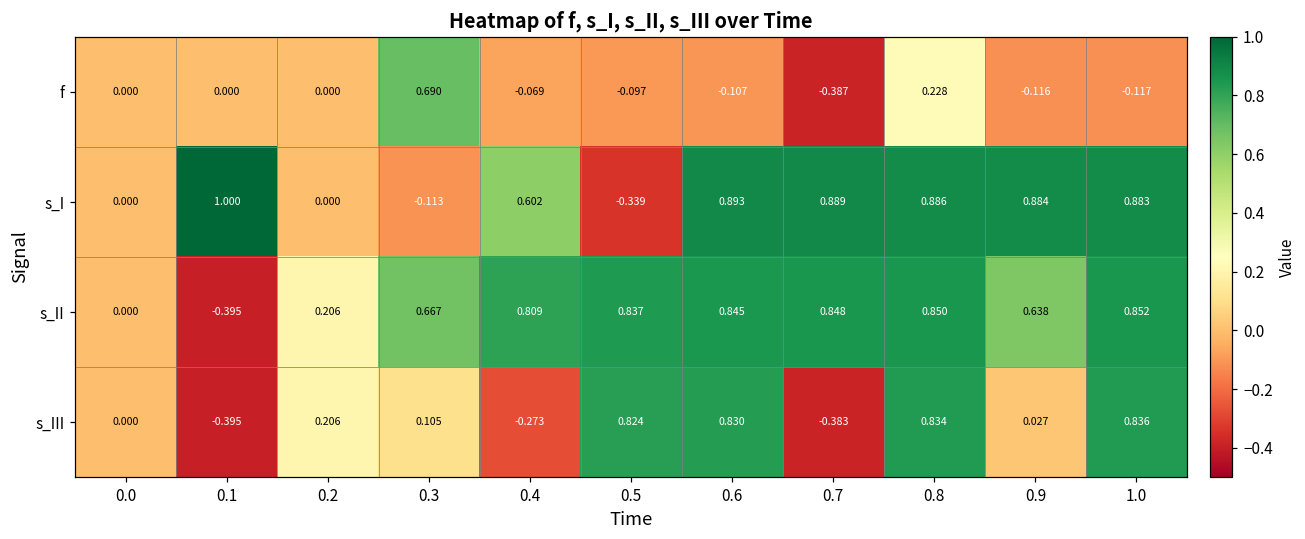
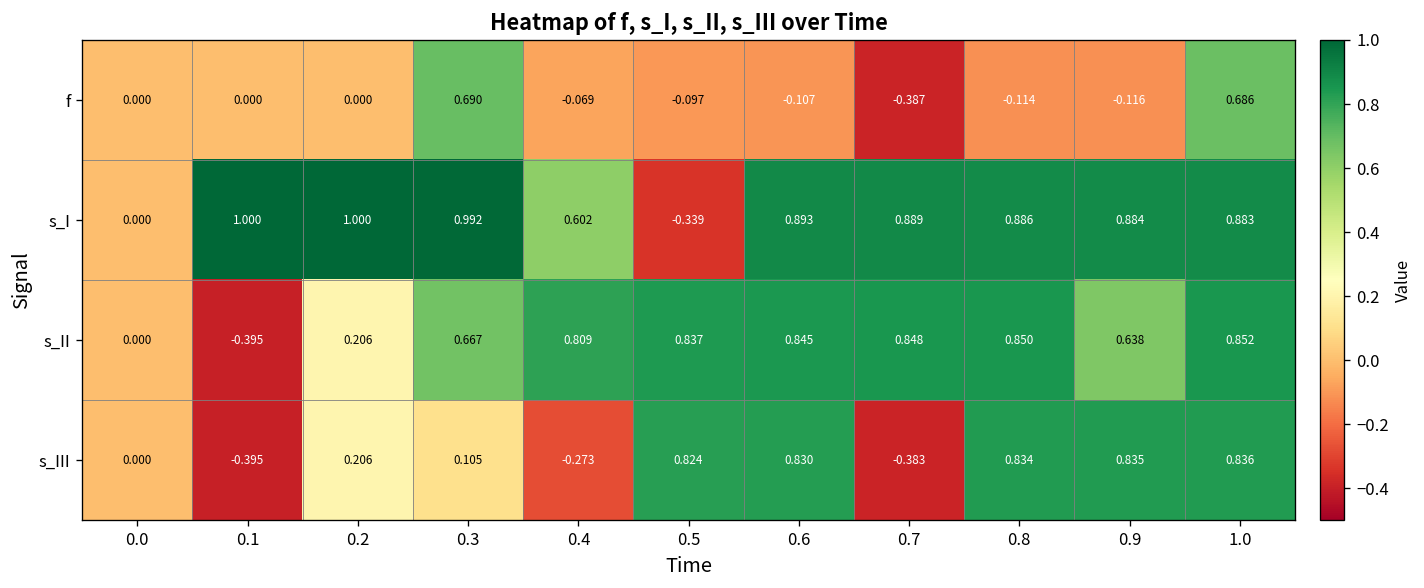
  {
    "f": {
      "0.0": 0.000,
      "0.1": 0.000,
      "0.2": 0.000,
      "0.3": 0.690,
      "0.4": -0.069,
      "0.5": -0.097,
      "0.6": -0.107,
      "0.7": -0.387,
-     "0.8": 0.228,
+     "0.8": -0.114,
      "0.9": -0.116,
-     "1.0": -0.117
+     "1.0": 0.686
    },
    "s_I": {
      "0.0": 0.000,
      "0.1": 1.000,
-     "0.2": 0.000,
-     "0.3": -0.113,
+     "0.2": 1.000,
+     "0.3": 0.992,
      "0.4": 0.602,
      "0.5": -0.339,
      "0.6": 0.893,
      "0.7": 0.889,
      "0.8": 0.886,
      "0.9": 0.884,
      "1.0": 0.883
    },
    "s_II": {
      "0.0": 0.000,
      "0.1": -0.395,
      "0.2": 0.206,
      "0.3": 0.667,
      "0.4": 0.809,
      "0.5": 0.837,
      "0.6": 0.845,
      "0.7": 0.848,
      "0.8": 0.850,
      "0.9": 0.638,
      "1.0": 0.852
    },
    "s_III": {
      "0.0": 0.000,
      "0.1": -0.395,
      "0.2": 0.206,
      "0.3": 0.105,
      "0.4": -0.273,
      "0.5": 0.824,
      "0.6": 0.830,
      "0.7": -0.383,
      "0.8": 0.834,
-     "0.9": 0.027,
+     "0.9": 0.835,
      "1.0": 0.836
    }
  }
